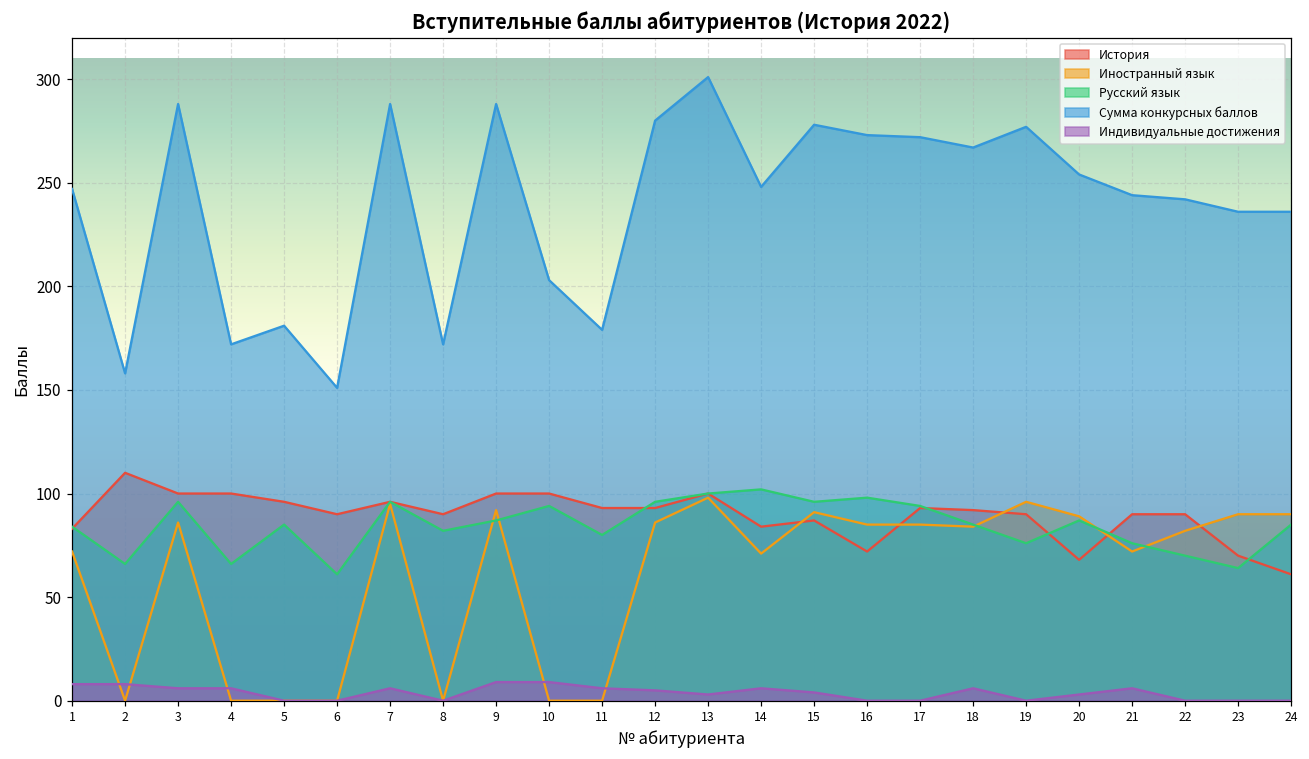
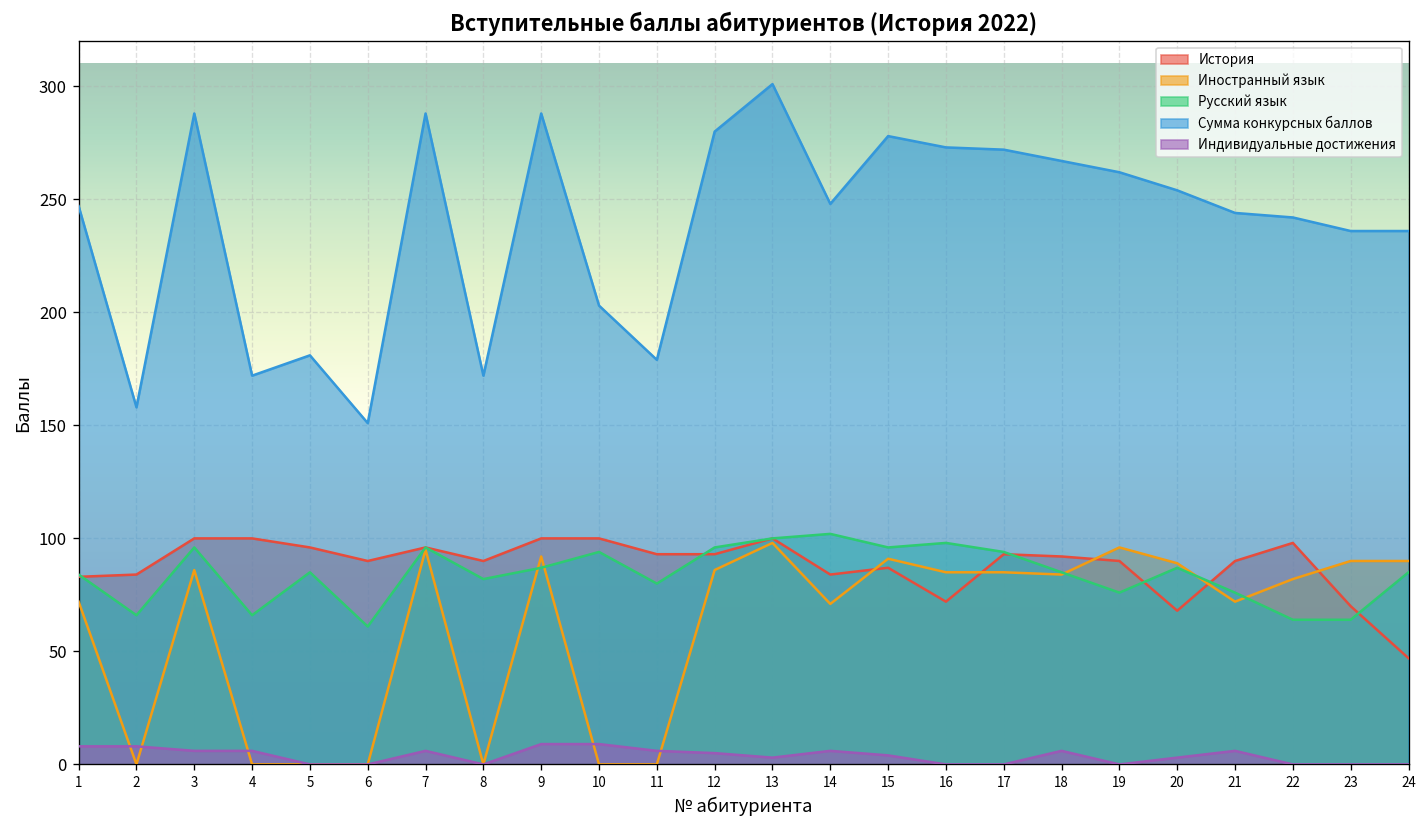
  {
    "История": {
-     "2": 110,
+     "2": 84,
      "3": 100,
      "4": 100,
      "5": 96,
      "6": 90,
      "8": 90,
      "9": 100,
      "10": 100,
      "11": 93,
      "12": 93,
      "14": 84,
      "15": 87,
      "16": 72,
      "18": 92,
      "19": 90,
      "20": 68,
      "21": 90,
-     "22": 90,
+     "22": 98,
      "23": 70,
-     "24": 61
+     "24": 47
    },
    "Иностранный язык": {
      "1": 72,
      "2": 0,
      "3": 86,
      "4": 0,
      "9": 92,
      "10": 0,
      "11": 0,
      "12": 86,
      "13": 98,
      "14": 71,
      "15": 91,
      "16": 85,
      "17": 85,
      "19": 96,
      "20": 89,
      "21": 72,
      "22": 82,
      "23": 90,
      "24": 90
    },
    "Русский язык": {
      "2": 66,
      "3": 96,
      "4": 66,
      "5": 85,
      "6": 61,
      "8": 82,
      "9": 87,
      "10": 94,
      "11": 80,
      "12": 96,
      "14": 102,
      "15": 96,
      "16": 98,
      "19": 76,
      "20": 87,
      "21": 76,
-     "22": 70,
+     "22": 64,
      "23": 64,
      "24": 85
    },
    "Сумма конкурсных баллов": {
      "1": 247,
      "2": 158,
      "3": 288,
      "4": 172,
      "5": 181,
      "6": 151,
      "7": 288,
      "8": 172,
      "9": 288,
      "10": 203,
      "11": 179,
      "12": 280,
      "13": 301,
      "14": 248,
      "15": 278,
      "16": 273,
      "17": 272,
      "18": 267,
-     "19": 277,
+     "19": 262,
      "20": 254,
      "21": 244,
      "22": 242,
      "23": 236,
      "24": 236
    },
    "Индивидуальные достижения": {
      "1": 8,
      "2": 8,
      "3": 6,
      "4": 6,
      "7": 6,
      "9": 9,
      "10": 9,
      "11": 6,
      "12": 5,
      "13": 3,
      "14": 6,
      "15": 4,
      "16": 0,
      "17": 0,
      "18": 6,
      "19": 0,
      "20": 3,
      "21": 6,
      "22": 0,
      "23": 0,
      "24": 0
    }
  }
